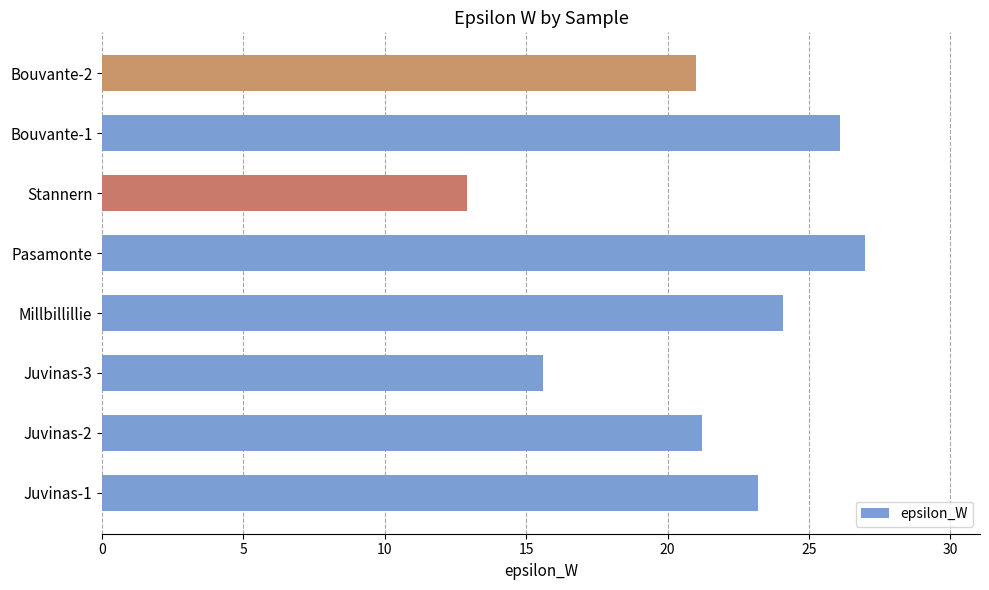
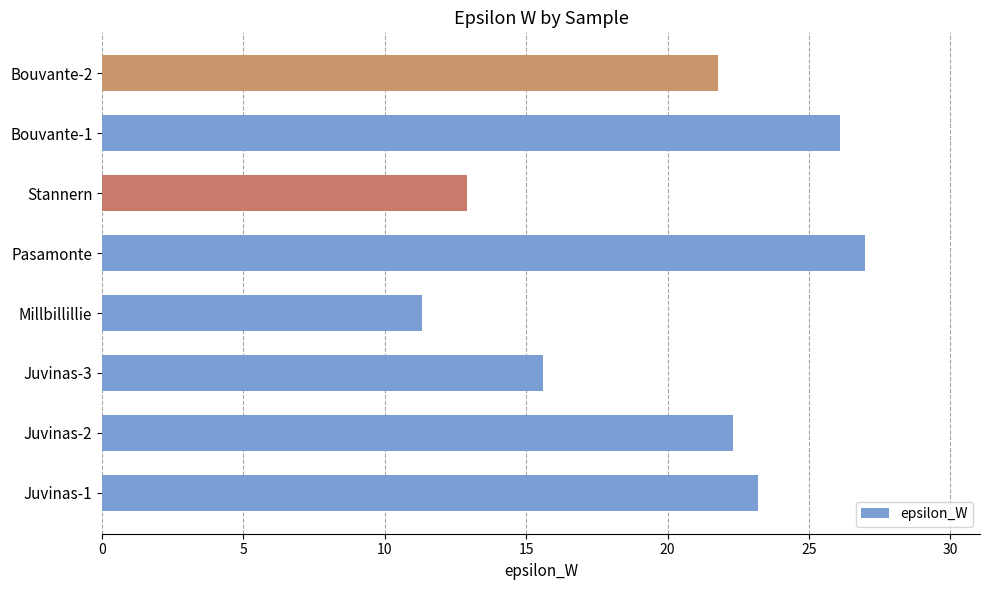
  {
-   "Bouvante-2": 21.0,
+   "Bouvante-2": 21.8,
    "Bouvante-1": 26.1,
    "Stannern": 12.9,
    "Pasamonte": 27.0,
-   "Millbillillie": 24.1,
+   "Millbillillie": 11.3,
    "Juvinas-3": 15.6,
-   "Juvinas-2": 21.2,
+   "Juvinas-2": 22.3,
    "Juvinas-1": 23.2
  }
